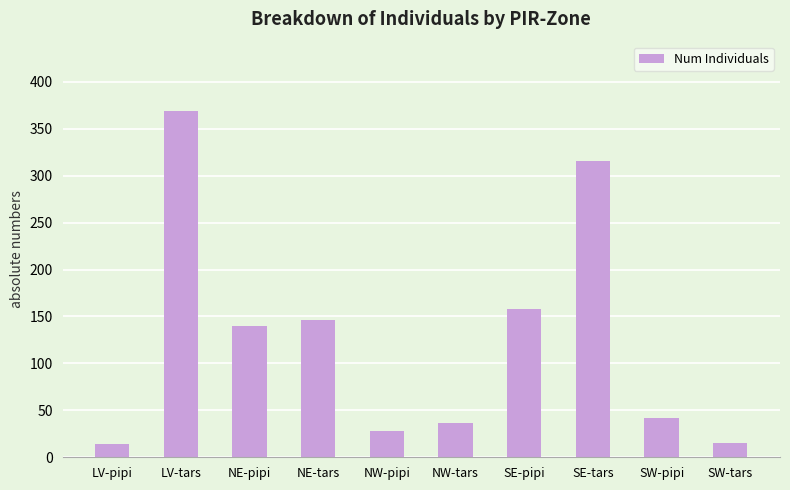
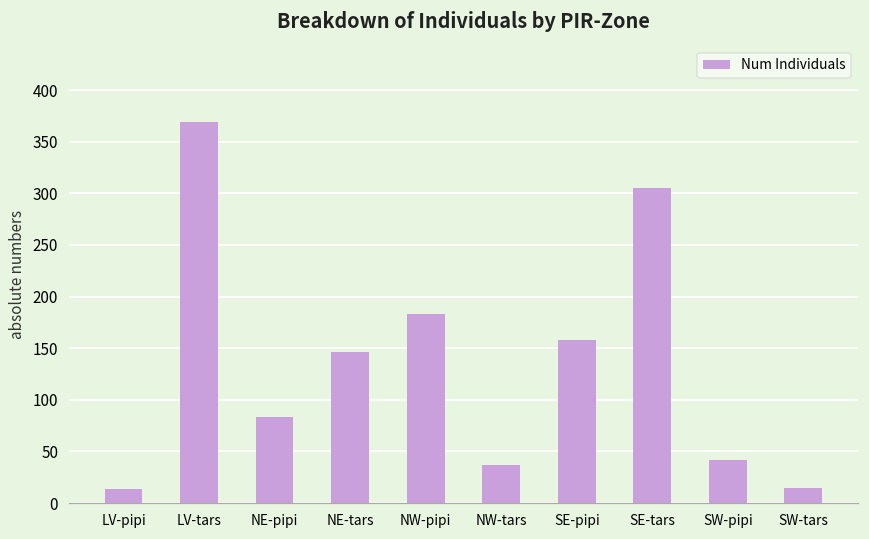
  {
    "LV-pipi": 10,
    "LV-tars": 370,
-   "NE-pipi": 140,
+   "NE-pipi": 80,
    "NE-tars": 150,
-   "NW-pipi": 30,
+   "NW-pipi": 180,
    "NW-tars": 40,
    "SE-pipi": 160,
-   "SE-tars": 320,
+   "SE-tars": 310,
    "SW-pipi": 40,
    "SW-tars": 20
  }
